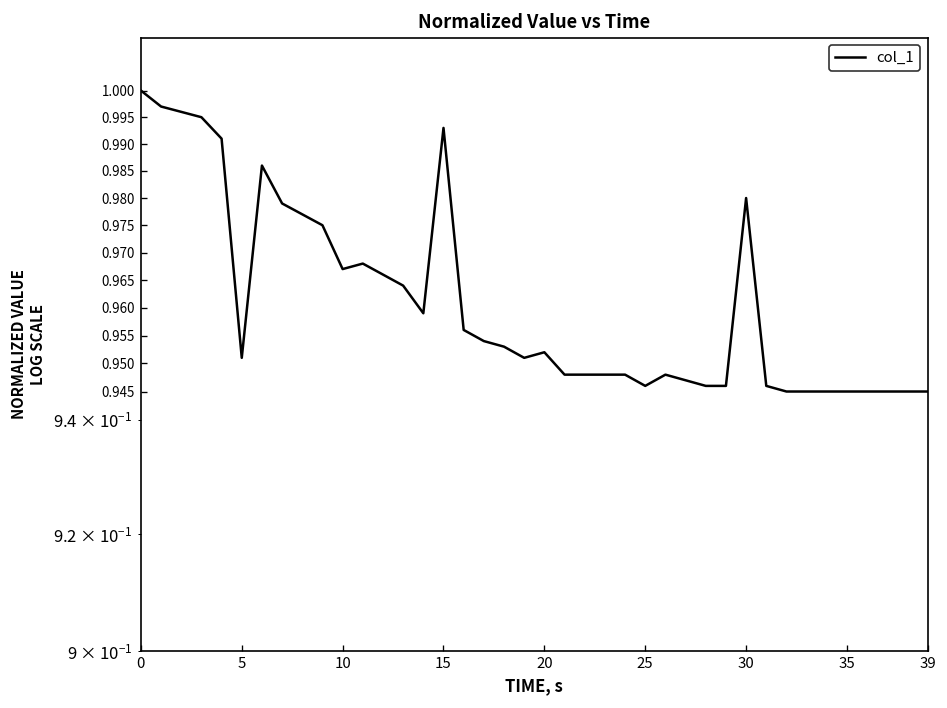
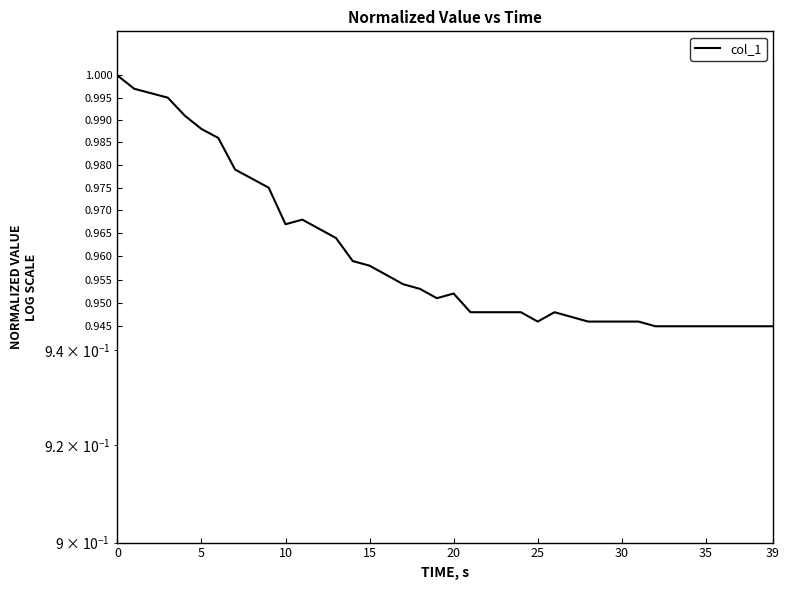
  {
    "0": 1.000,
-   "5": 0.951,
+   "5": 0.988,
    "10": 0.967,
-   "15": 0.993,
+   "15": 0.958,
    "20": 0.952,
    "25": 0.946,
-   "30": 0.980,
+   "30": 0.946,
    "35": 0.945,
    "39": 0.945
  }
